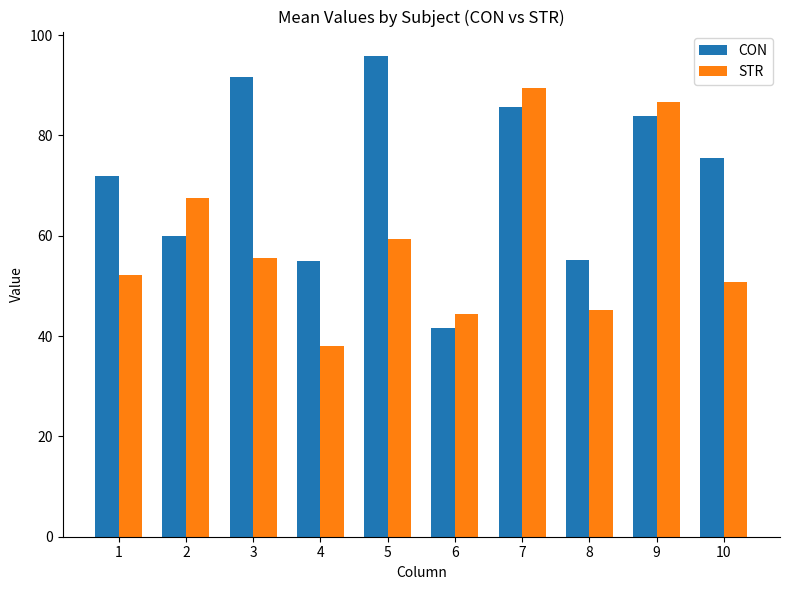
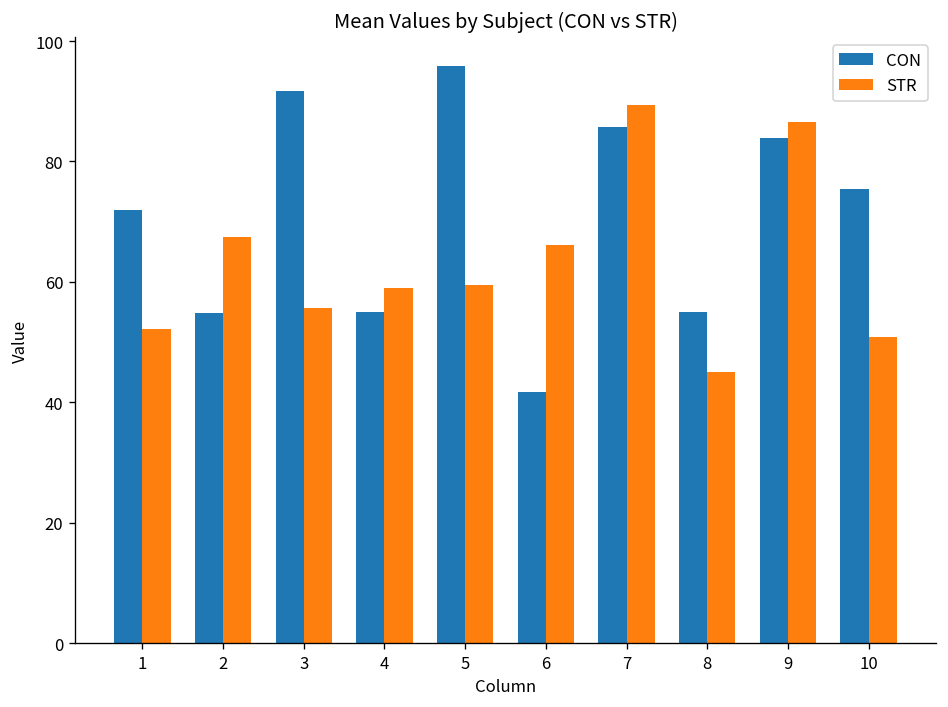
  {
    "CON": {
      "1": 72,
-     "2": 60,
+     "2": 55,
      "3": 92,
      "4": 55,
      "5": 96,
      "6": 42,
      "7": 86,
      "8": 55,
      "9": 84,
      "10": 75
    },
    "STR": {
      "1": 52,
      "2": 67,
      "3": 56,
-     "4": 38,
+     "4": 59,
      "5": 59,
-     "6": 44,
+     "6": 66,
      "7": 89,
      "8": 45,
      "9": 87,
      "10": 51
    }
  }
